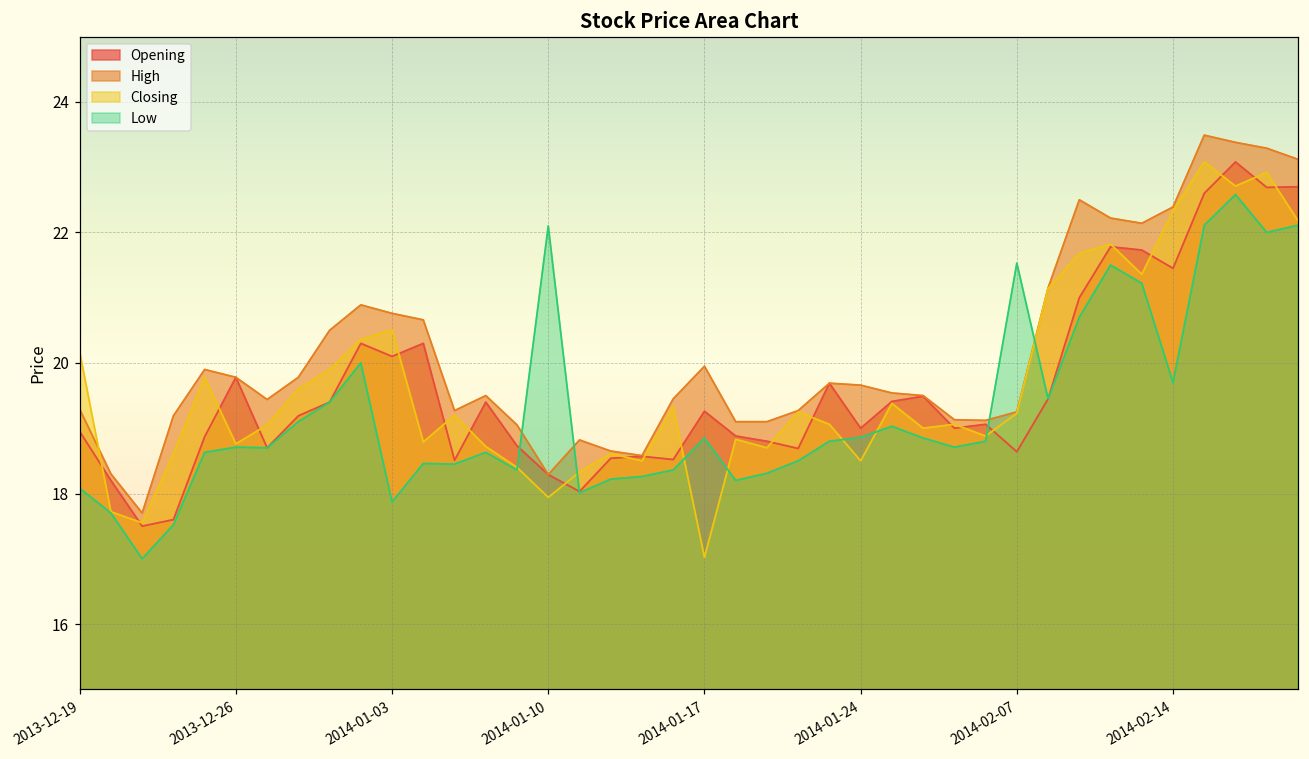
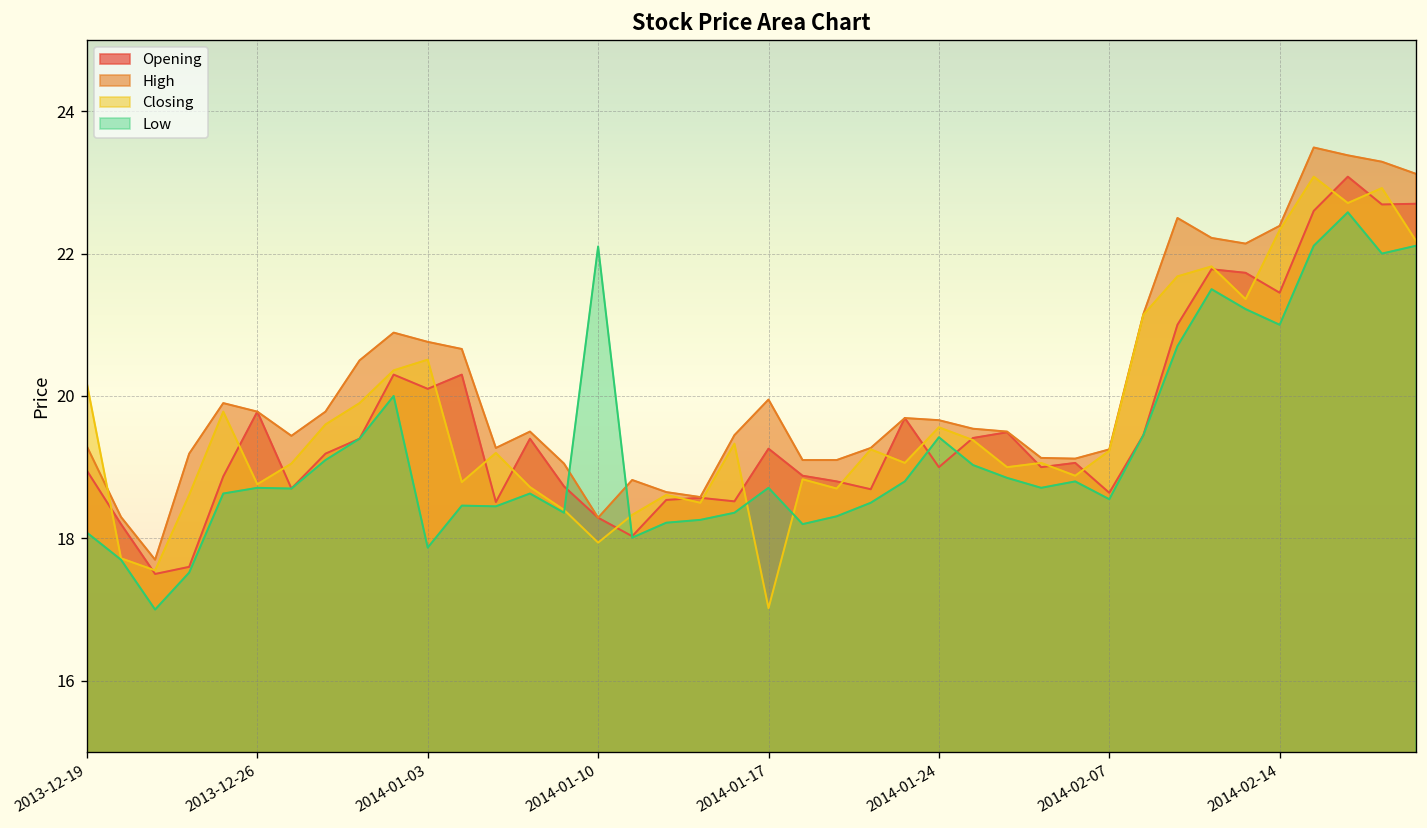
  {
    "Closing": {
      "2013-12-19": 20.2,
      "2013-12-26": 18.8,
      "2014-01-03": 20.5,
      "2014-01-10": 17.9,
      "2014-01-17": 17.0,
-     "2014-01-24": 18.5,
+     "2014-01-24": 19.6,
      "2014-02-14": 22.3
    },
    "Low": {
      "2013-12-19": 18.1,
      "2013-12-26": 18.7,
      "2014-01-03": 17.9,
      "2014-01-10": 22.1,
-     "2014-01-17": 18.9,
-     "2014-01-24": 18.9,
-     "2014-02-07": 21.5,
-     "2014-02-14": 19.7
+     "2014-01-17": 18.7,
+     "2014-01-24": 19.4,
+     "2014-02-07": 18.6,
+     "2014-02-14": 21.0
    }
  }
